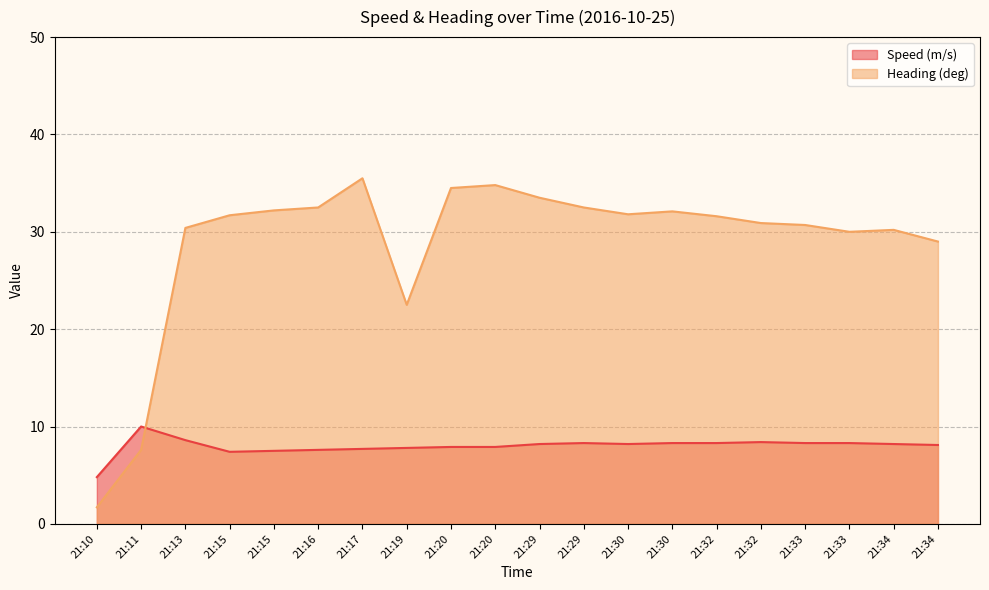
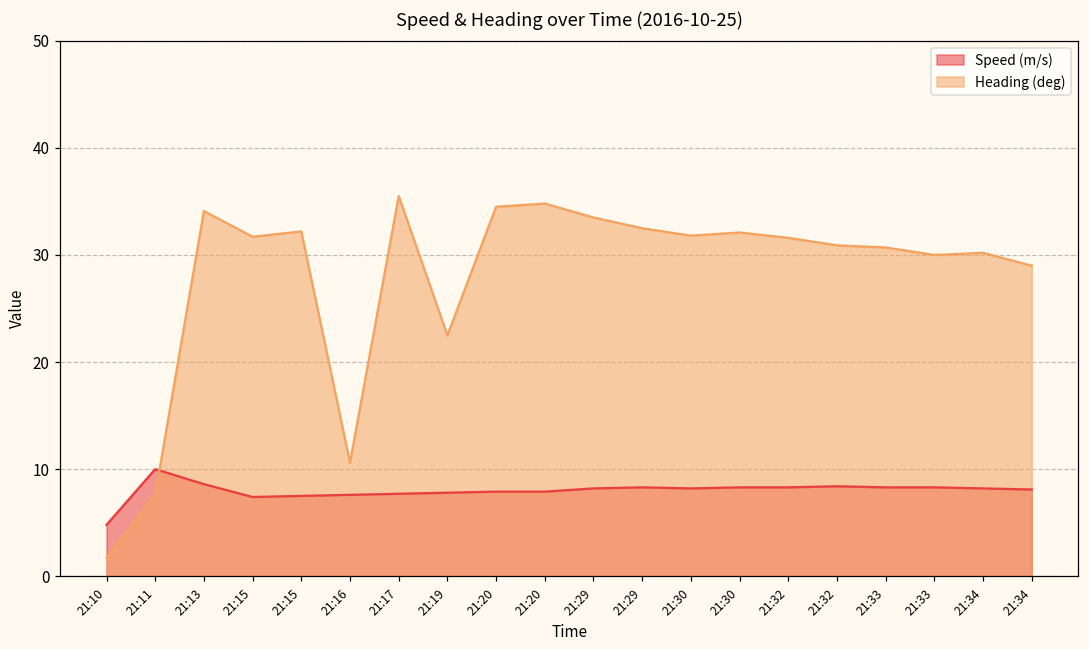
  {
    "Speed (m/s)": {
      "21:10": 5,
      "21:11": 10,
      "21:13": 9,
      "21:16": 8,
      "21:17": 8,
      "21:19": 8
    },
    "Heading (deg)": {
      "21:10": 2,
      "21:11": 8,
-     "21:13": 30,
-     "21:16": 33,
+     "21:13": 34,
+     "21:16": 11,
      "21:17": 36,
      "21:19": 23
    }
  }
